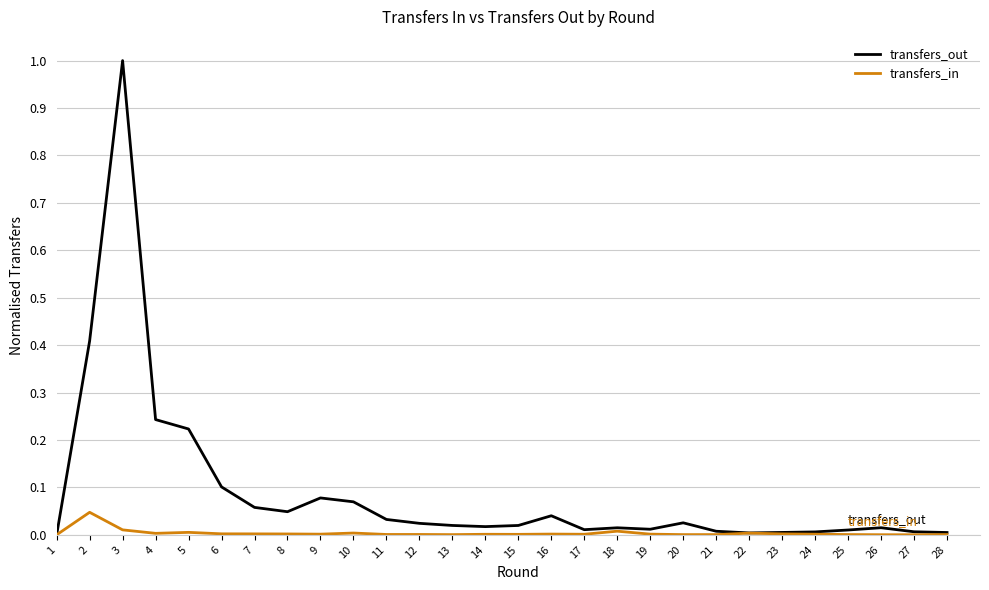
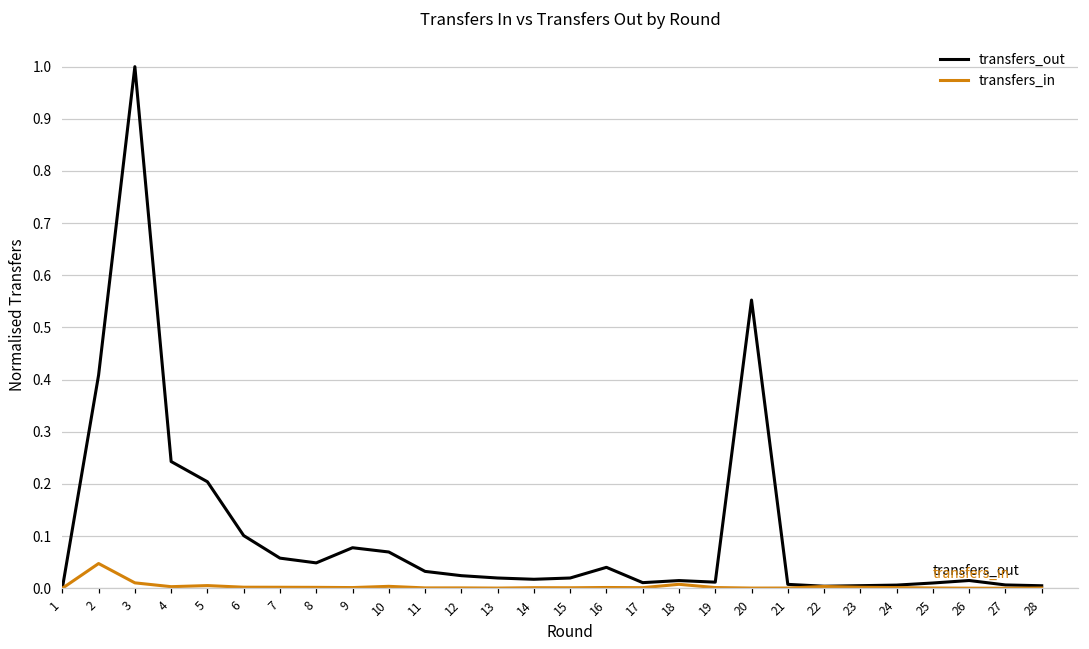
  {
    "transfers_out": {
      "2": 0.41,
      "3": 1.00,
      "4": 0.24,
-     "5": 0.22,
+     "5": 0.20,
      "6": 0.10,
      "7": 0.06,
      "8": 0.05,
      "9": 0.08,
      "10": 0.07,
      "11": 0.03,
      "12": 0.02,
      "13": 0.02,
      "14": 0.02,
      "15": 0.02,
      "16": 0.04,
      "17": 0.01,
      "18": 0.01,
      "19": 0.01,
-     "20": 0.03,
+     "20": 0.55,
      "21": 0.01,
      "25": 0.01,
      "26": 0.01,
      "27": 0.01
    },
    "transfers_in": {
      "2": 0.05,
      "3": 0.01,
      "4": 0.00,
      "5": 0.01,
      "6": 0.00,
      "7": 0.00,
      "8": 0.00,
      "9": 0.00,
      "10": 0.00,
      "11": 0.00,
      "12": 0.00,
      "13": 0.00,
      "14": 0.00,
      "15": 0.00,
      "16": 0.00,
      "17": 0.00,
      "18": 0.01,
      "19": 0.00,
      "20": 0.00,
      "21": 0.00,
      "25": 0.00,
      "26": 0.00,
      "27": 0.00
    }
  }
